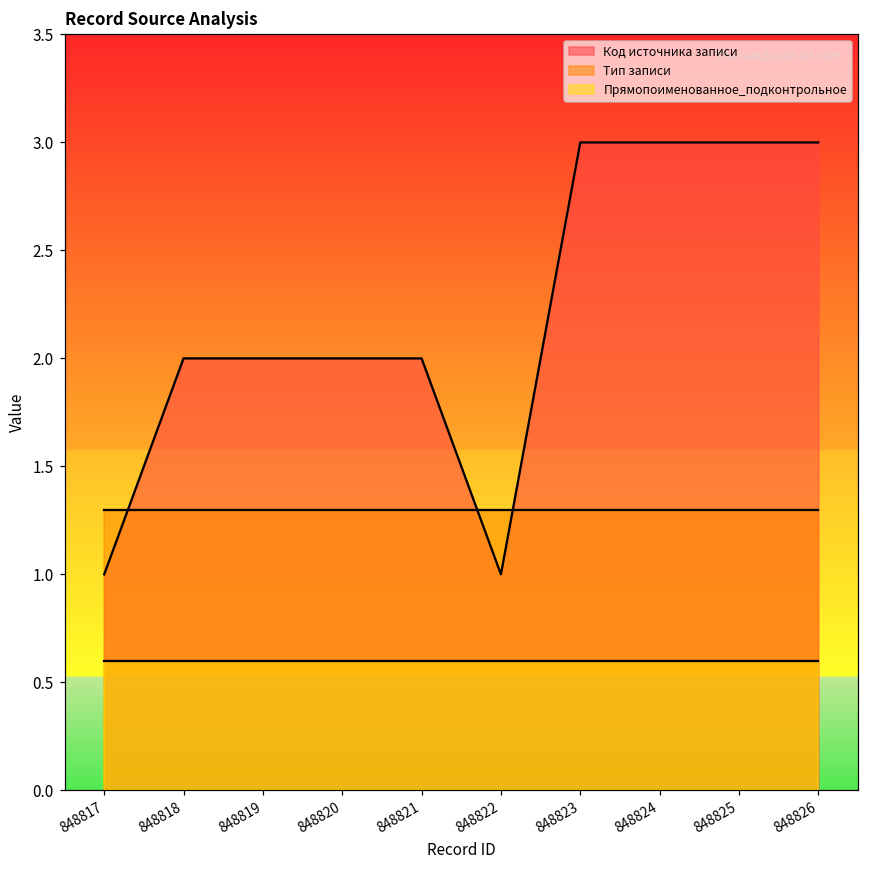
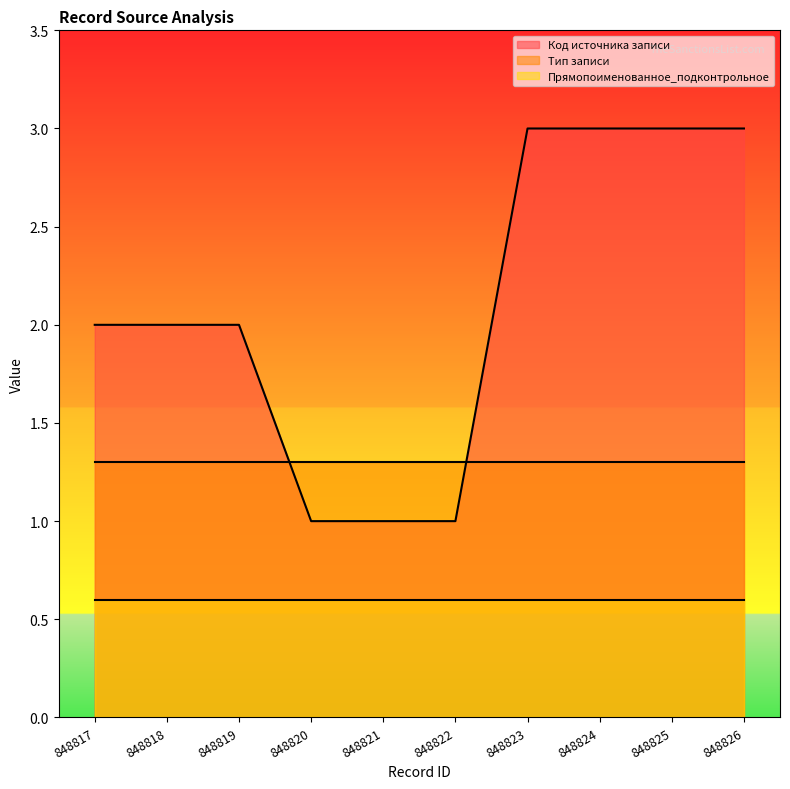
  {
    "Код источника записи": {
-     "848817": 1,
+     "848817": 2,
      "848818": 2,
      "848819": 2,
-     "848820": 2,
-     "848821": 2,
+     "848820": 1,
+     "848821": 1,
      "848822": 1,
      "848823": 3,
      "848824": 3,
      "848825": 3,
      "848826": 3
    },
    "Тип записи": {
      "848817": 1.30,
      "848818": 1.30,
      "848819": 1.30,
      "848820": 1.30,
      "848821": 1.30,
      "848822": 1.30,
      "848823": 1.30,
      "848824": 1.30,
      "848825": 1.30,
      "848826": 1.30
    },
    "Прямопоименованное_подконтрольное": {
      "848817": 0.60,
      "848818": 0.60,
      "848819": 0.60,
      "848820": 0.60,
      "848821": 0.60,
      "848822": 0.60,
      "848823": 0.60,
      "848824": 0.60,
      "848825": 0.60,
      "848826": 0.60
    }
  }
